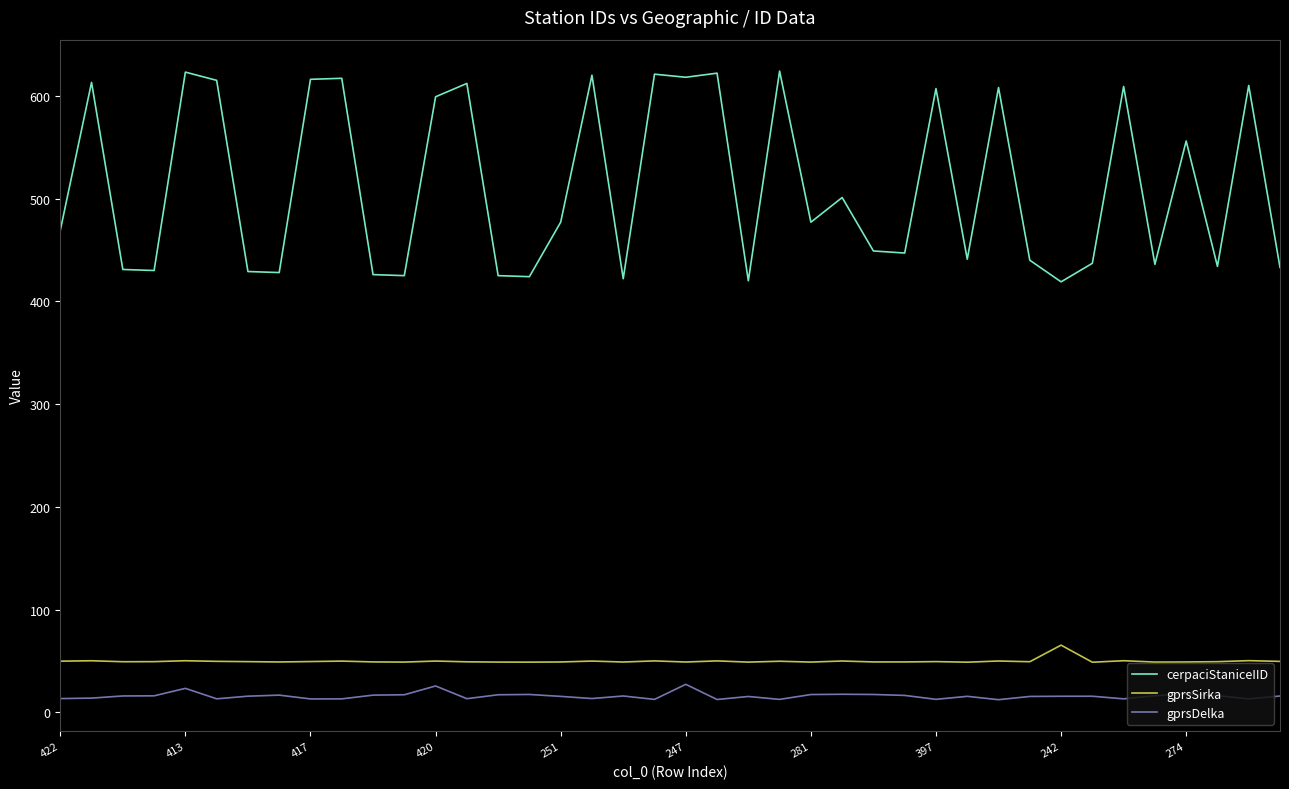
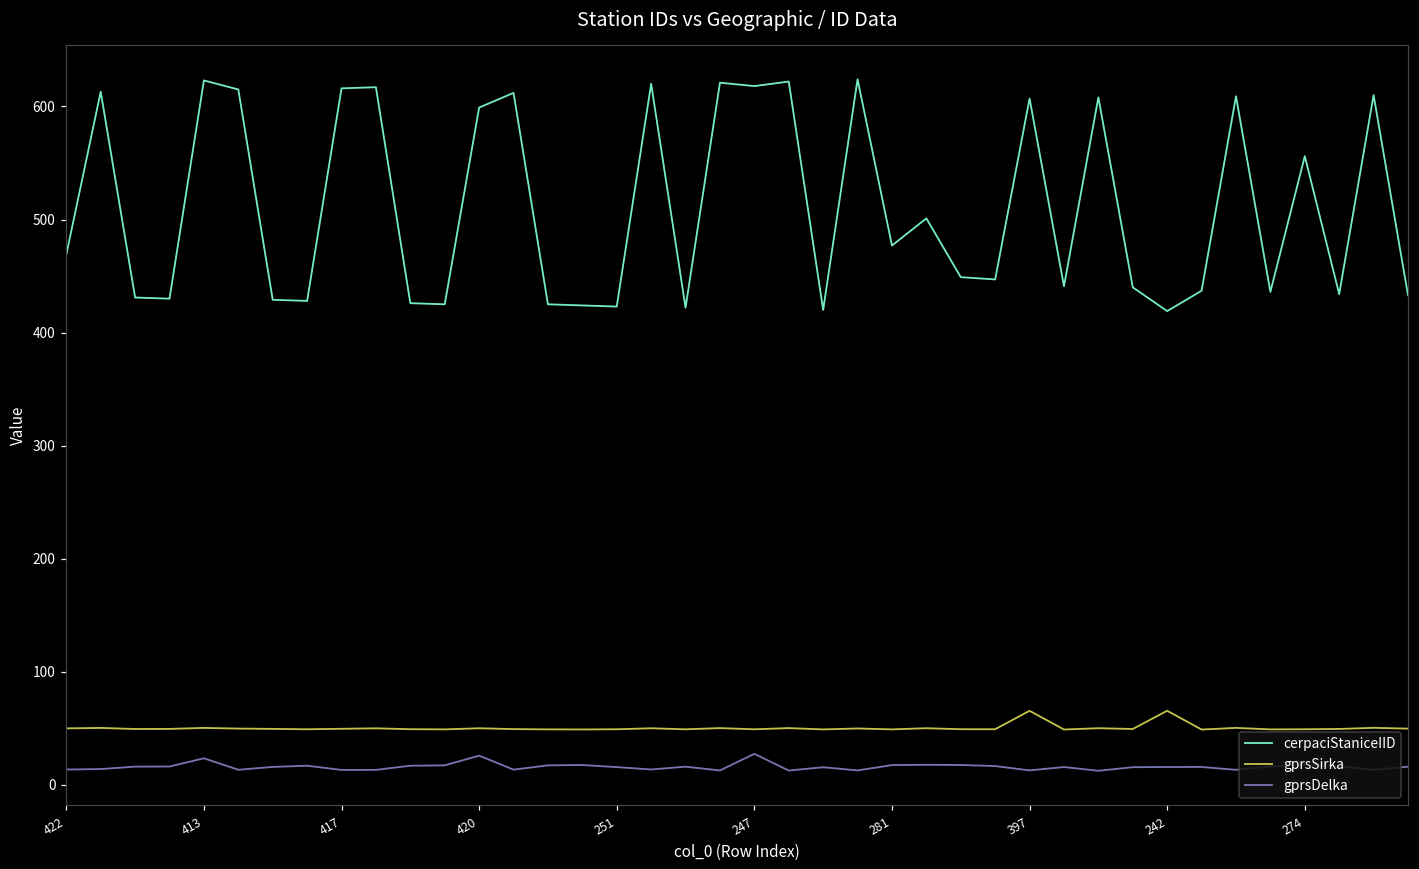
  {
    "cerpaciStaniceIID": {
      "422": 469,
      "413": 623,
      "417": 616,
      "420": 599,
-     "251": 477,
+     "251": 423,
      "247": 618,
      "281": 477,
      "397": 607,
      "242": 419,
      "274": 556
    },
    "gprsSirka": {
      "422": 50,
      "413": 50,
      "417": 50,
      "420": 50,
      "251": 49,
      "247": 49,
      "281": 49,
-     "397": 50,
+     "397": 65,
      "242": 66,
      "274": 49
    },
    "gprsDelka": {
      "422": 14,
      "413": 23,
      "417": 13,
      "420": 26,
      "251": 16,
      "247": 27,
      "281": 17,
      "397": 13,
      "242": 16
    }
  }
